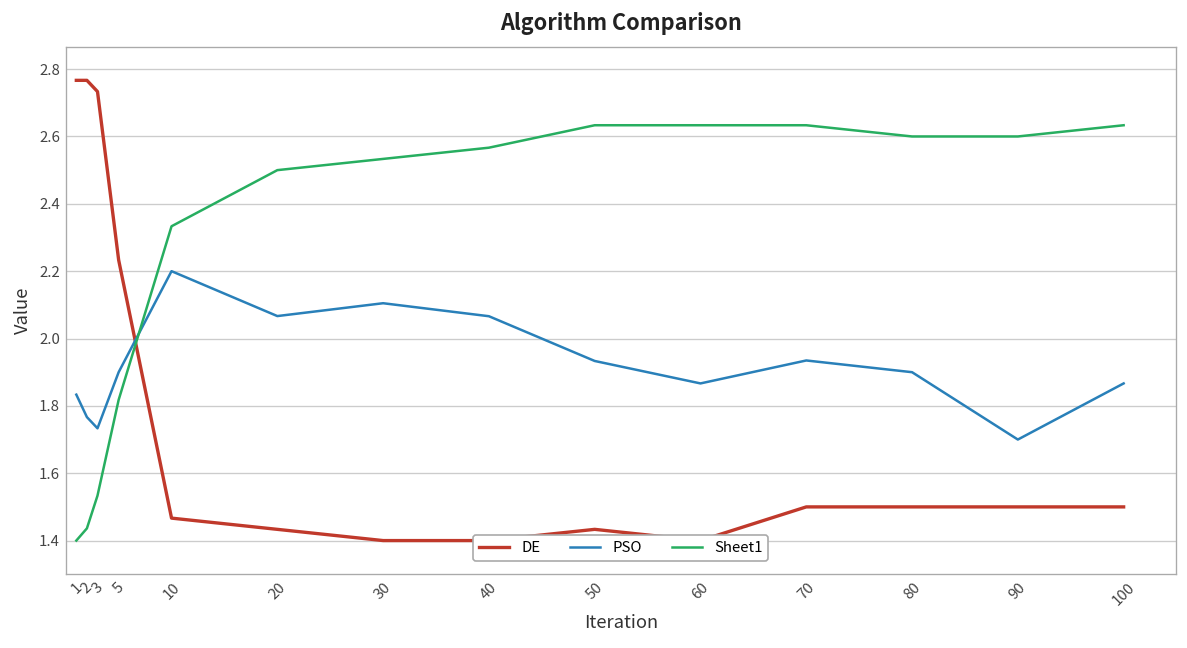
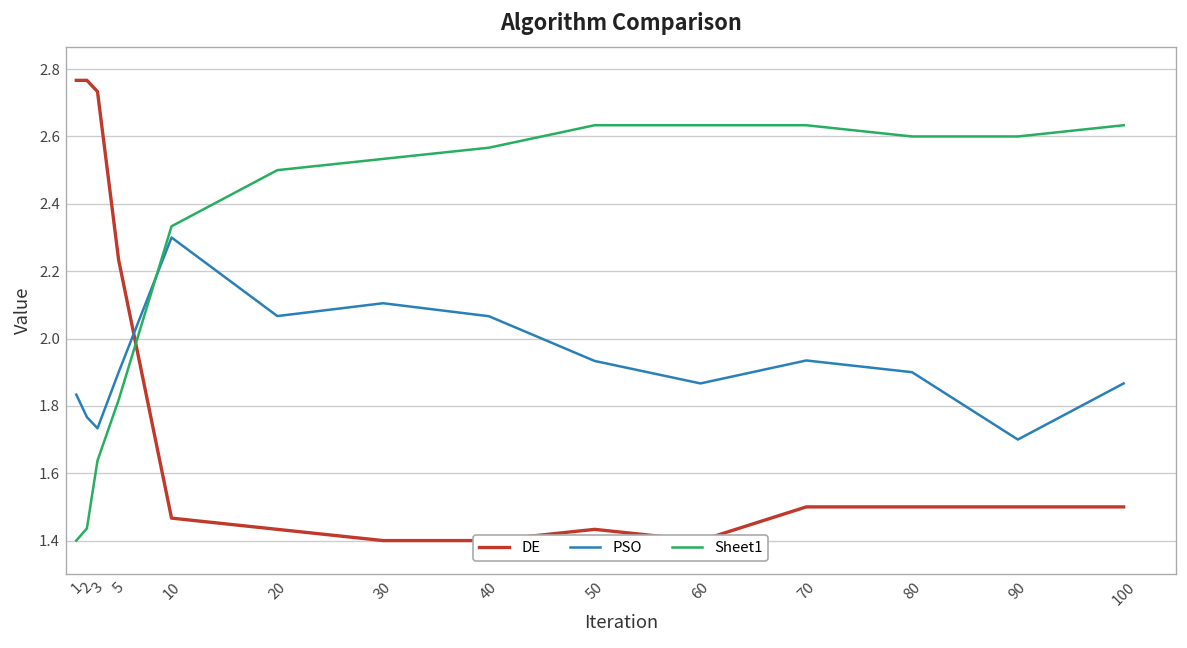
  {
    "DE": {
      "1": 2.77,
      "2": 2.77,
      "3": 2.73,
      "5": 2.23,
      "10": 1.47,
      "20": 1.43,
      "30": 1.40,
      "50": 1.43,
      "70": 1.50,
      "80": 1.50,
      "90": 1.50,
      "100": 1.50
    },
    "PSO": {
      "1": 1.83,
      "2": 1.77,
      "3": 1.73,
      "5": 1.9,
-     "10": 2.2,
+     "10": 2.3,
      "20": 2.07,
      "30": 2.1,
      "40": 2.07,
      "50": 1.93,
      "60": 1.87,
      "70": 1.93,
      "80": 1.9,
      "90": 1.7,
      "100": 1.87
    },
    "Sheet1": {
      "1": 1.40,
      "2": 1.44,
-     "3": 1.53,
+     "3": 1.64,
      "5": 1.82,
      "10": 2.33,
      "20": 2.50,
      "30": 2.53,
      "40": 2.57,
      "50": 2.63,
      "60": 2.63,
      "70": 2.63,
      "80": 2.60,
      "90": 2.60,
      "100": 2.63
    }
  }
